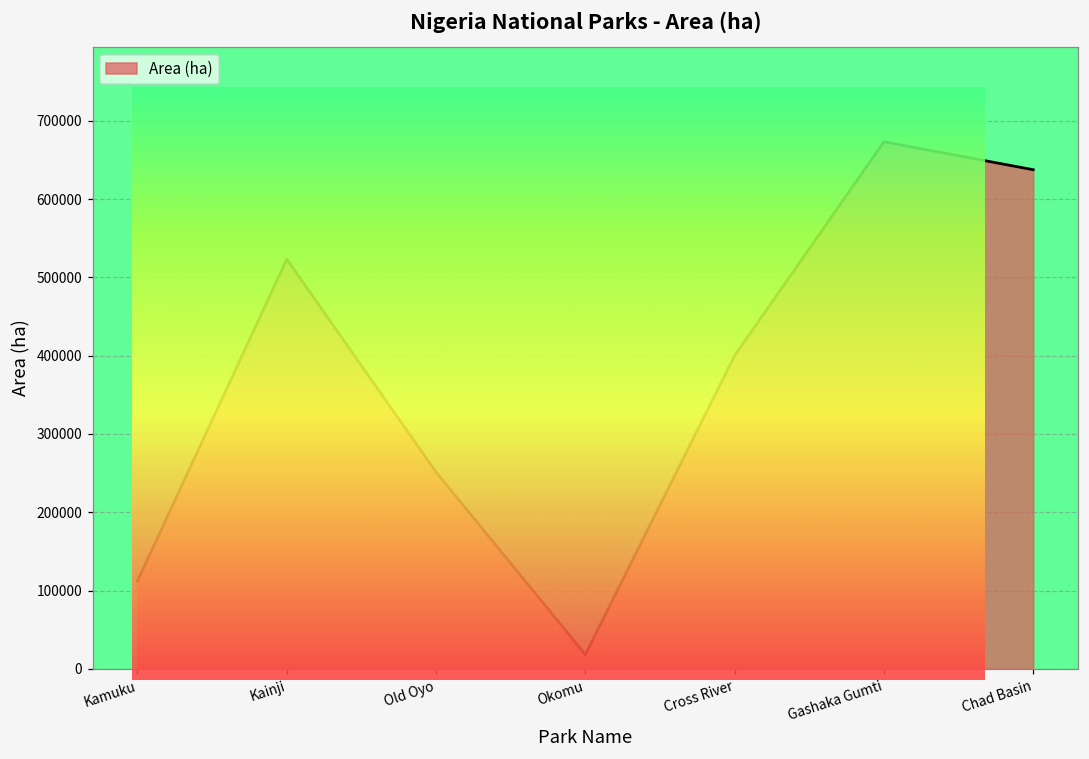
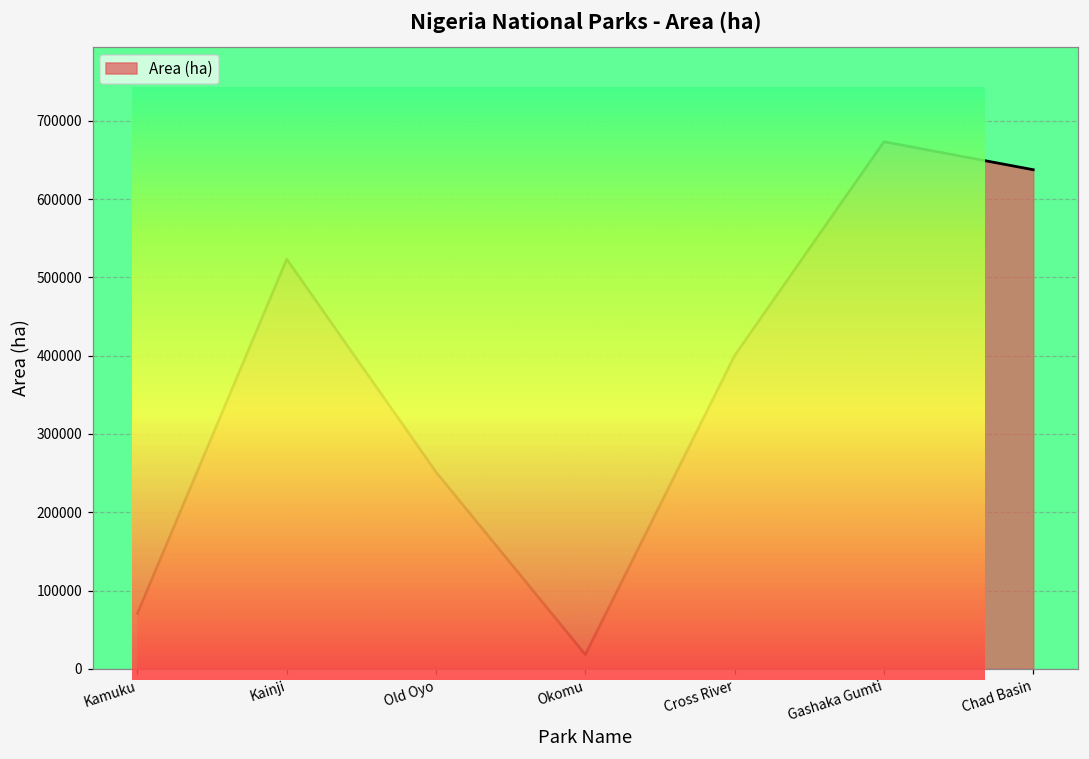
  {
-   "Kamuku": 110000,
+   "Kamuku": 70000,
    "Kainji": 520000,
    "Old Oyo": 250000,
    "Okomu": 20000,
    "Cross River": 400000,
    "Gashaka Gumti": 670000,
    "Chad Basin": 640000
  }
